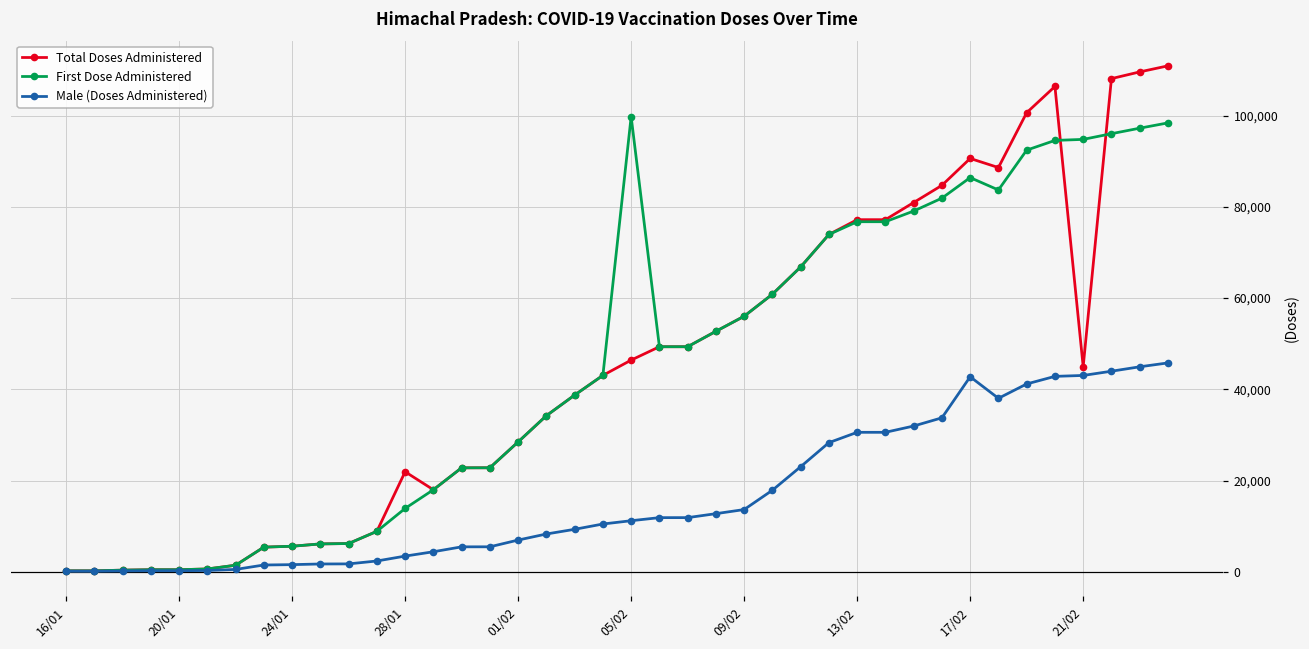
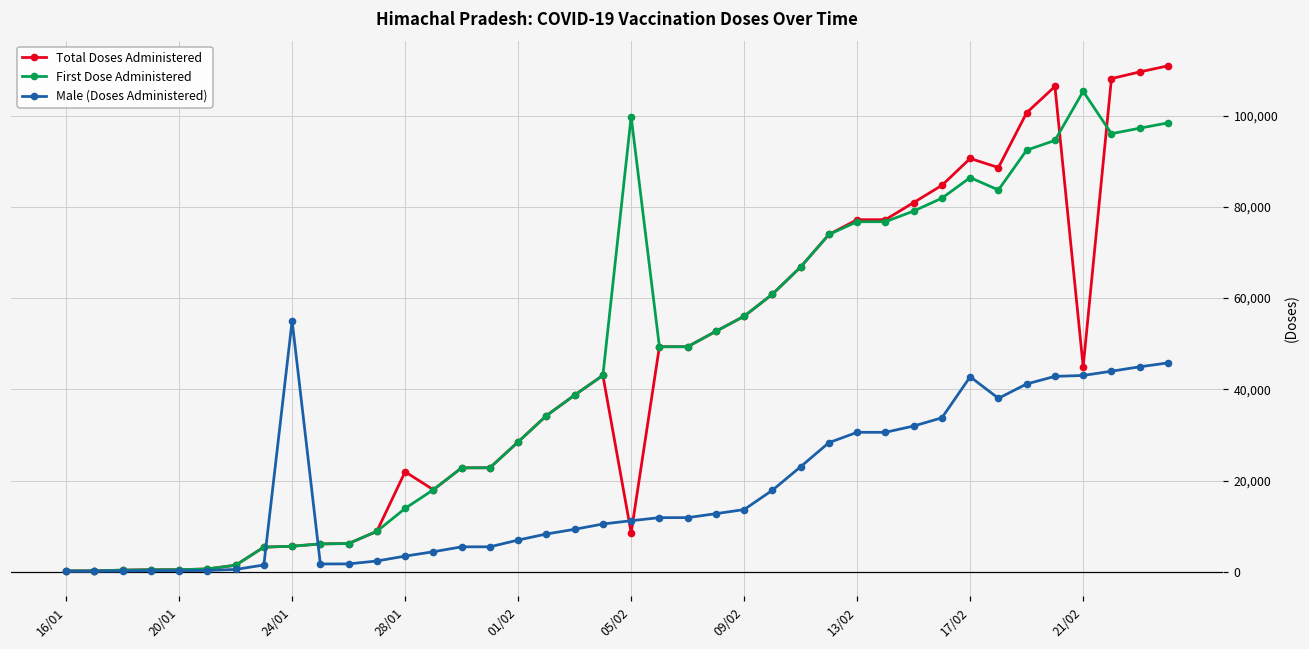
  {
    "Total Doses Administered": {
      "28/01": "22,000",
-     "05/02": "46,000",
+     "05/02": "9,000",
      "17/02": "91,000",
      "21/02": "45,000"
    },
    "First Dose Administered": {
      "28/01": "14,000",
      "05/02": "100,000",
      "17/02": "86,000",
-     "21/02": "95,000"
+     "21/02": "105,000"
    },
    "Male (Doses Administered)": {
-     "24/01": "2,000",
+     "24/01": "55,000",
      "28/01": "3,000",
      "01/02": "7,000",
      "05/02": "11,000",
      "09/02": "14,000",
      "13/02": "31,000",
      "17/02": "43,000",
      "21/02": "43,000"
    }
  }
